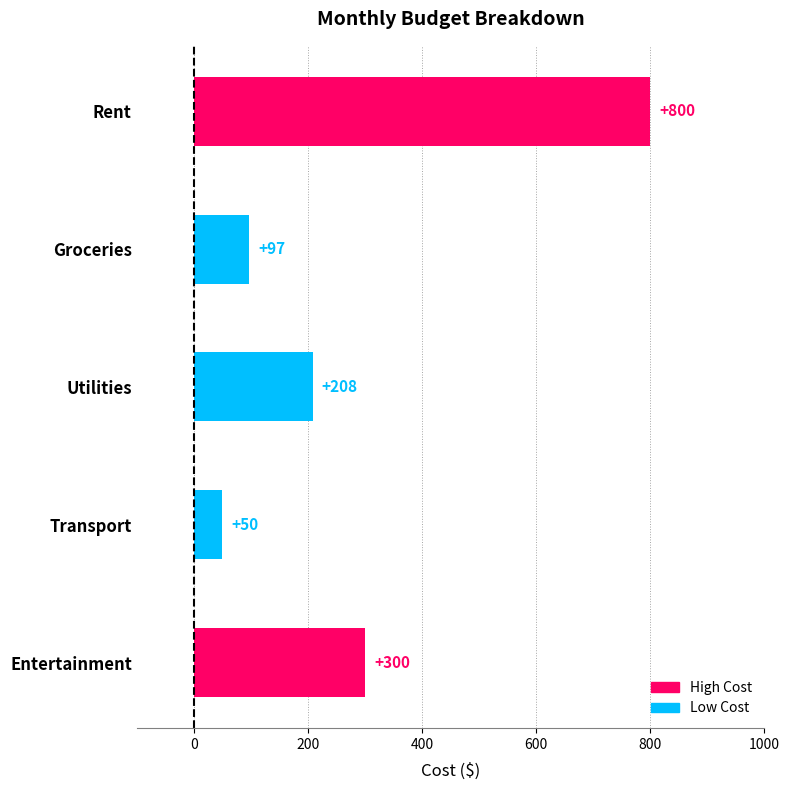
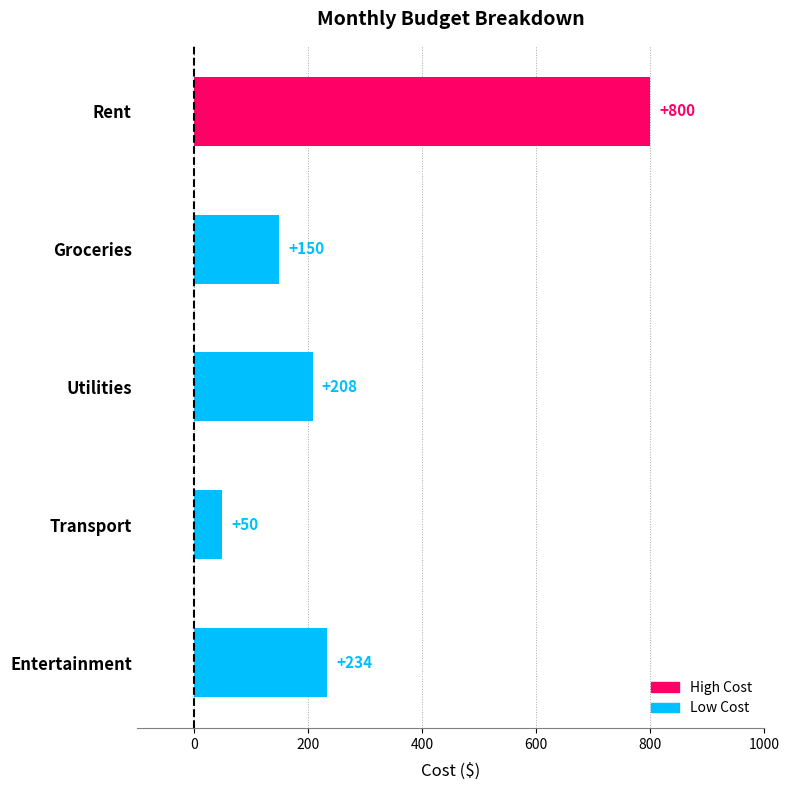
  {
    "Rent": "+800",
-   "Groceries": "+97",
+   "Groceries": "+150",
    "Utilities": "+208",
    "Transport": "+50",
-   "Entertainment": "+300"
+   "Entertainment": "+234"
  }
